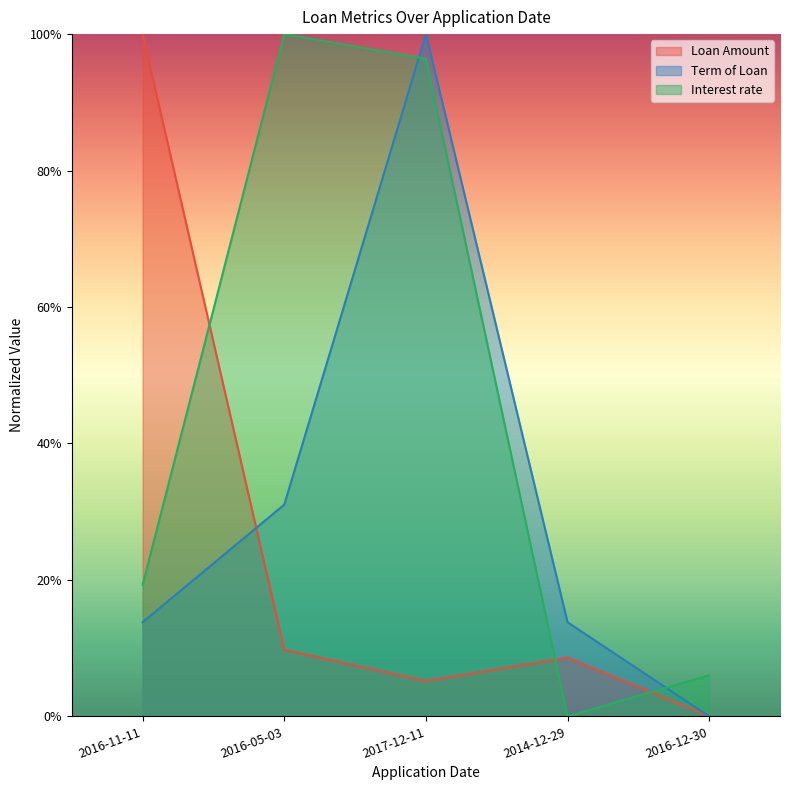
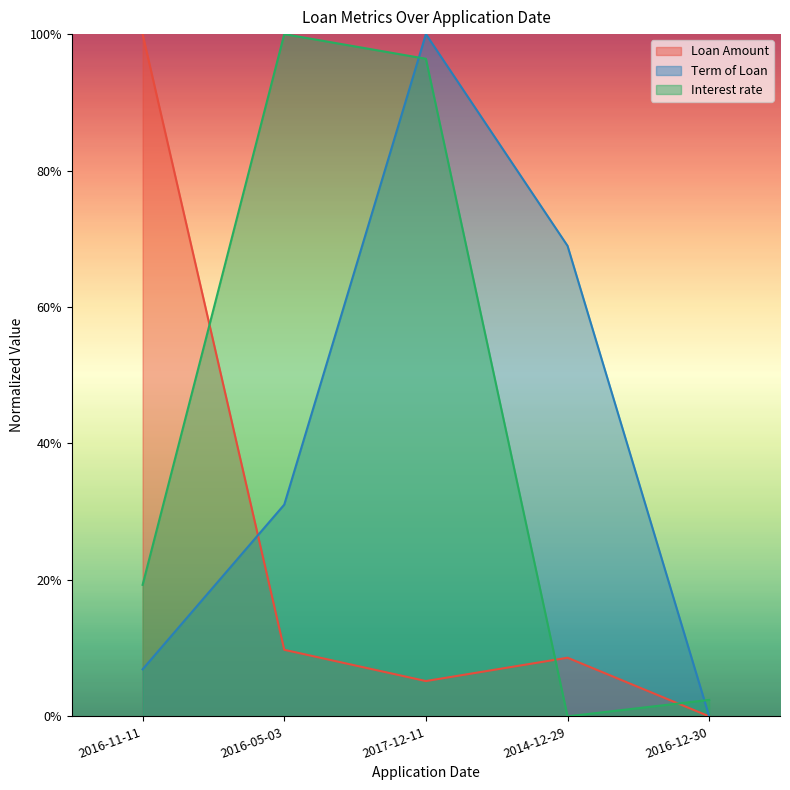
  {
    "Loan Amount": {
      "2016-11-11": "100%",
      "2016-05-03": "10%",
      "2017-12-11": "5%",
      "2014-12-29": "9%"
    },
    "Term of Loan": {
-     "2016-11-11": "14%",
+     "2016-11-11": "7%",
      "2016-05-03": "31%",
      "2017-12-11": "100%",
-     "2014-12-29": "14%"
+     "2014-12-29": "69%"
    },
    "Interest rate": {
      "2016-11-11": "19%",
      "2016-05-03": "100%",
      "2017-12-11": "96%",
      "2014-12-29": "0%",
-     "2016-12-30": "6%"
+     "2016-12-30": "2%"
    }
  }
